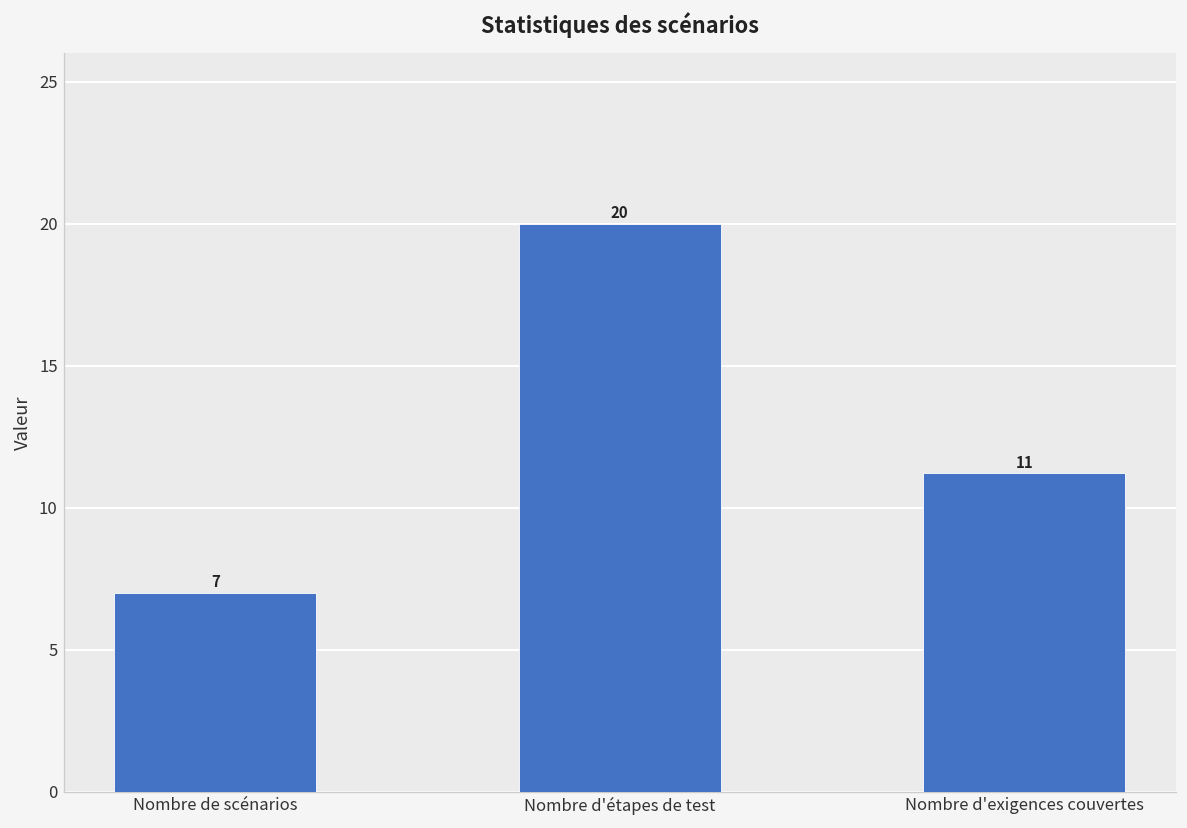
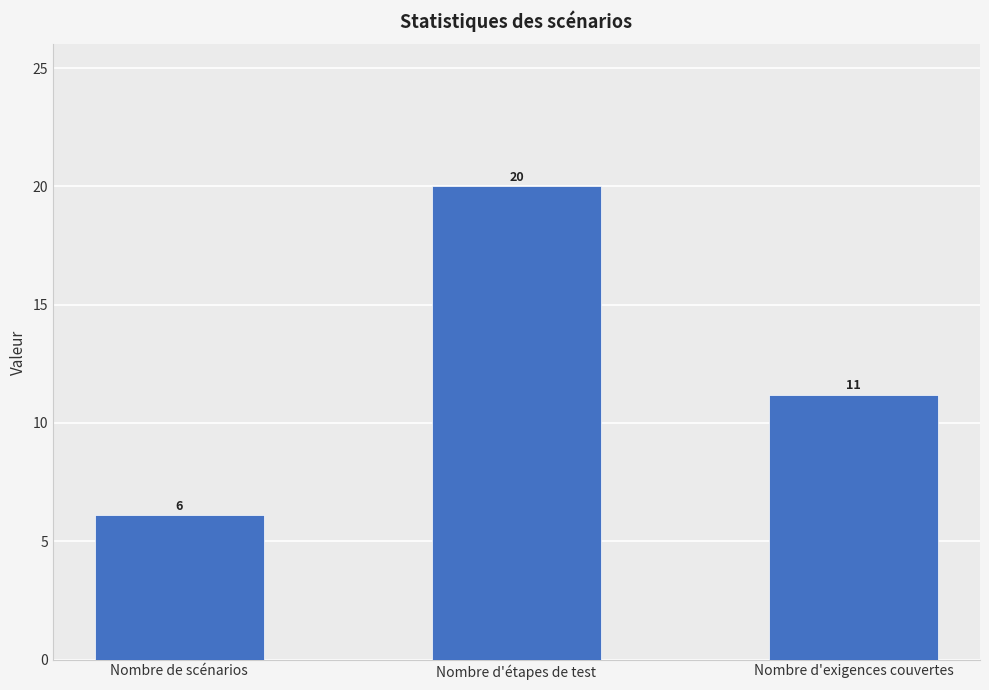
  {
-   "Nombre de scénarios": 7,
+   "Nombre de scénarios": 6,
    "Nombre d'étapes de test": 20,
    "Nombre d'exigences couvertes": 11
  }
